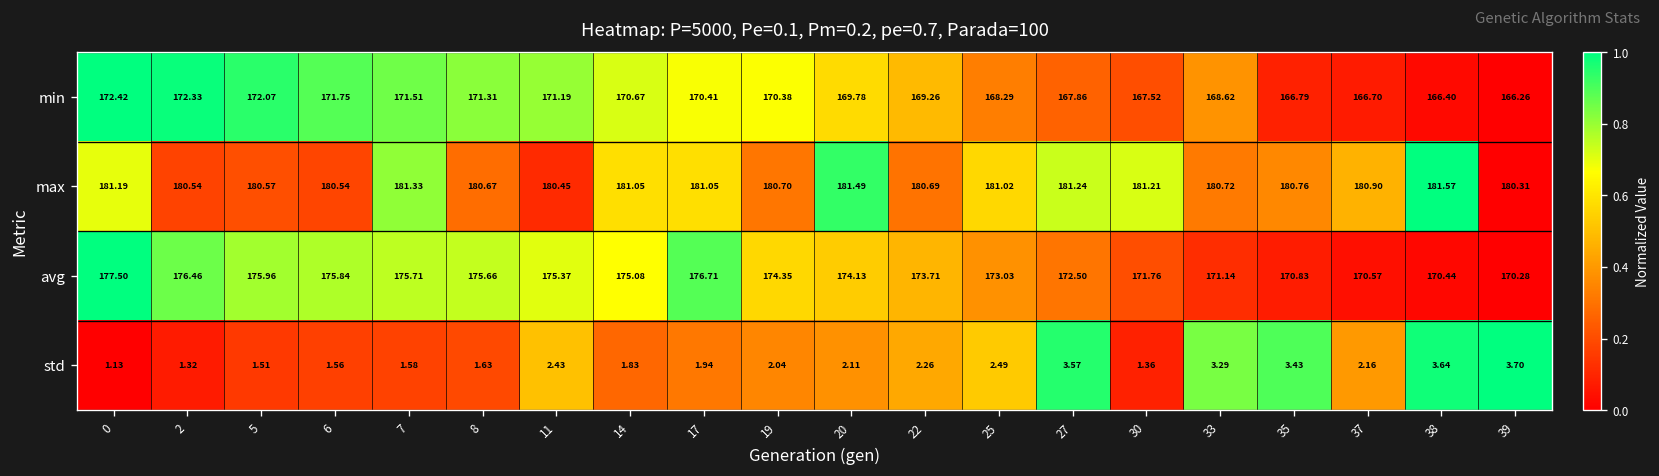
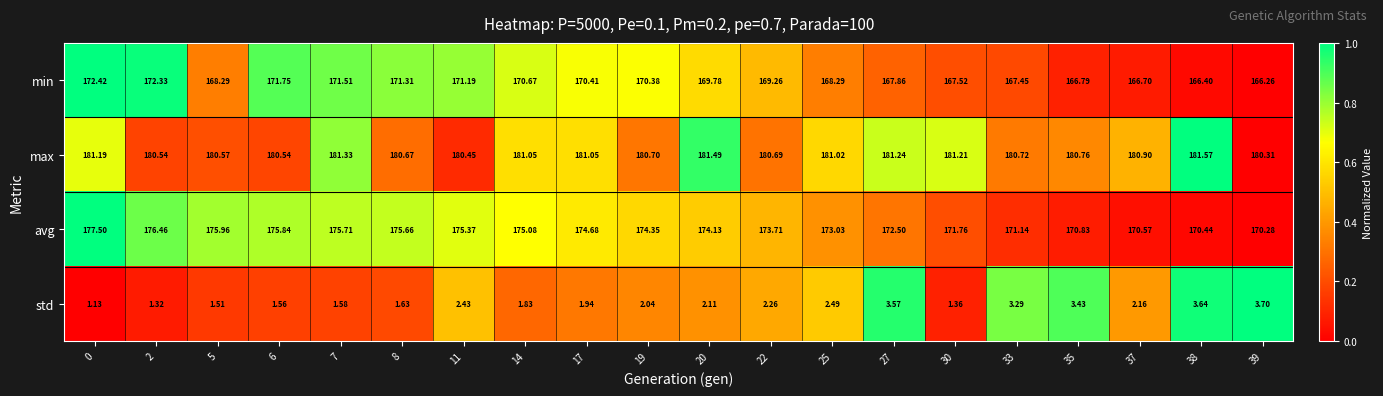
  {
    "min": {
      "0": 172.42,
      "2": 172.33,
-     "5": 172.07,
+     "5": 168.29,
      "6": 171.75,
      "7": 171.51,
      "8": 171.31,
      "11": 171.19,
      "14": 170.67,
      "17": 170.41,
      "19": 170.38,
      "20": 169.78,
      "22": 169.26,
      "25": 168.29,
      "27": 167.86,
      "30": 167.52,
-     "33": 168.62,
+     "33": 167.45,
      "35": 166.79,
      "37": 166.70,
      "38": 166.40,
      "39": 166.26
    },
    "max": {
      "0": 181.19,
      "2": 180.54,
      "5": 180.57,
      "6": 180.54,
      "7": 181.33,
      "8": 180.67,
      "11": 180.45,
      "14": 181.05,
      "17": 181.05,
      "19": 180.70,
      "20": 181.49,
      "22": 180.69,
      "25": 181.02,
      "27": 181.24,
      "30": 181.21,
      "33": 180.72,
      "35": 180.76,
      "37": 180.90,
      "38": 181.57,
      "39": 180.31
    },
    "avg": {
      "0": 177.50,
      "2": 176.46,
      "5": 175.96,
      "6": 175.84,
      "7": 175.71,
      "8": 175.66,
      "11": 175.37,
      "14": 175.08,
-     "17": 176.71,
+     "17": 174.68,
      "19": 174.35,
      "20": 174.13,
      "22": 173.71,
      "25": 173.03,
      "27": 172.50,
      "30": 171.76,
      "33": 171.14,
      "35": 170.83,
      "37": 170.57,
      "38": 170.44,
      "39": 170.28
    },
    "std": {
      "0": 1.13,
      "2": 1.32,
      "5": 1.51,
      "6": 1.56,
      "7": 1.58,
      "8": 1.63,
      "11": 2.43,
      "14": 1.83,
      "17": 1.94,
      "19": 2.04,
      "20": 2.11,
      "22": 2.26,
      "25": 2.49,
      "27": 3.57,
      "30": 1.36,
      "33": 3.29,
      "35": 3.43,
      "37": 2.16,
      "38": 3.64,
      "39": 3.70
    }
  }
